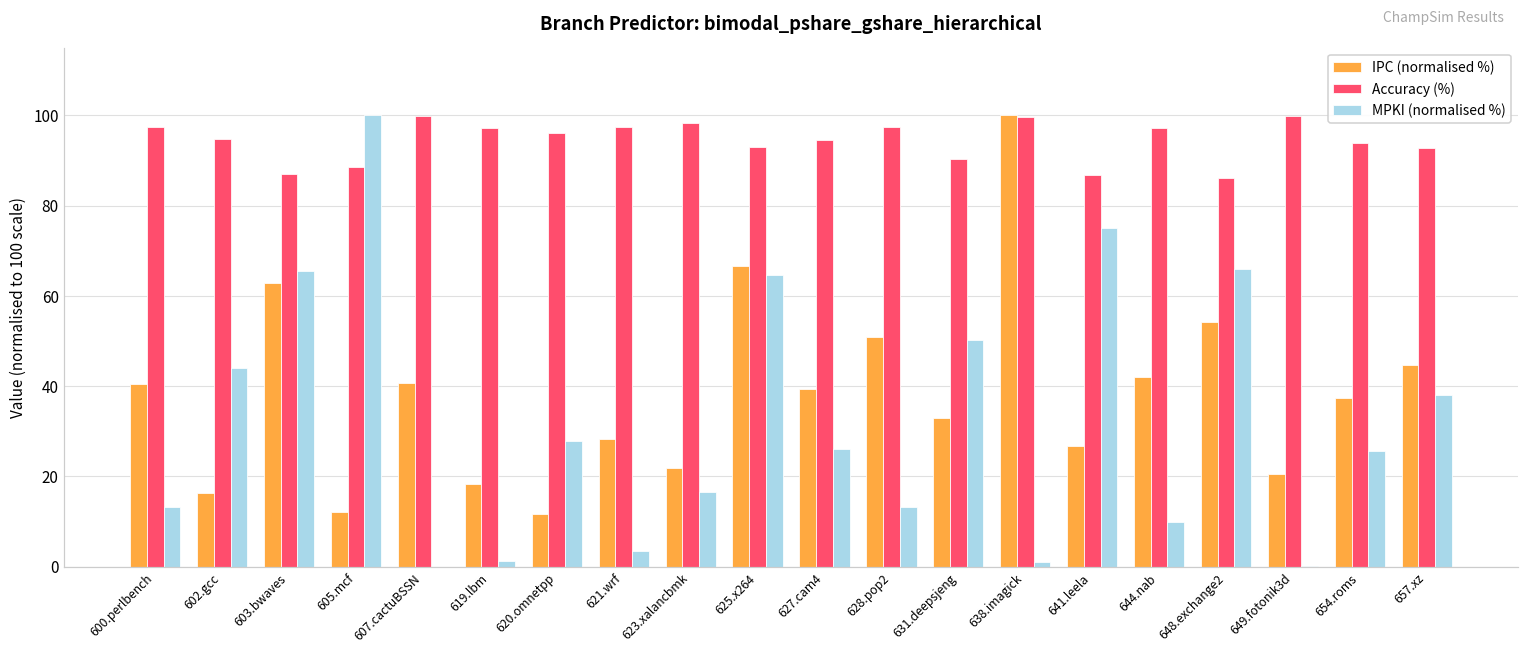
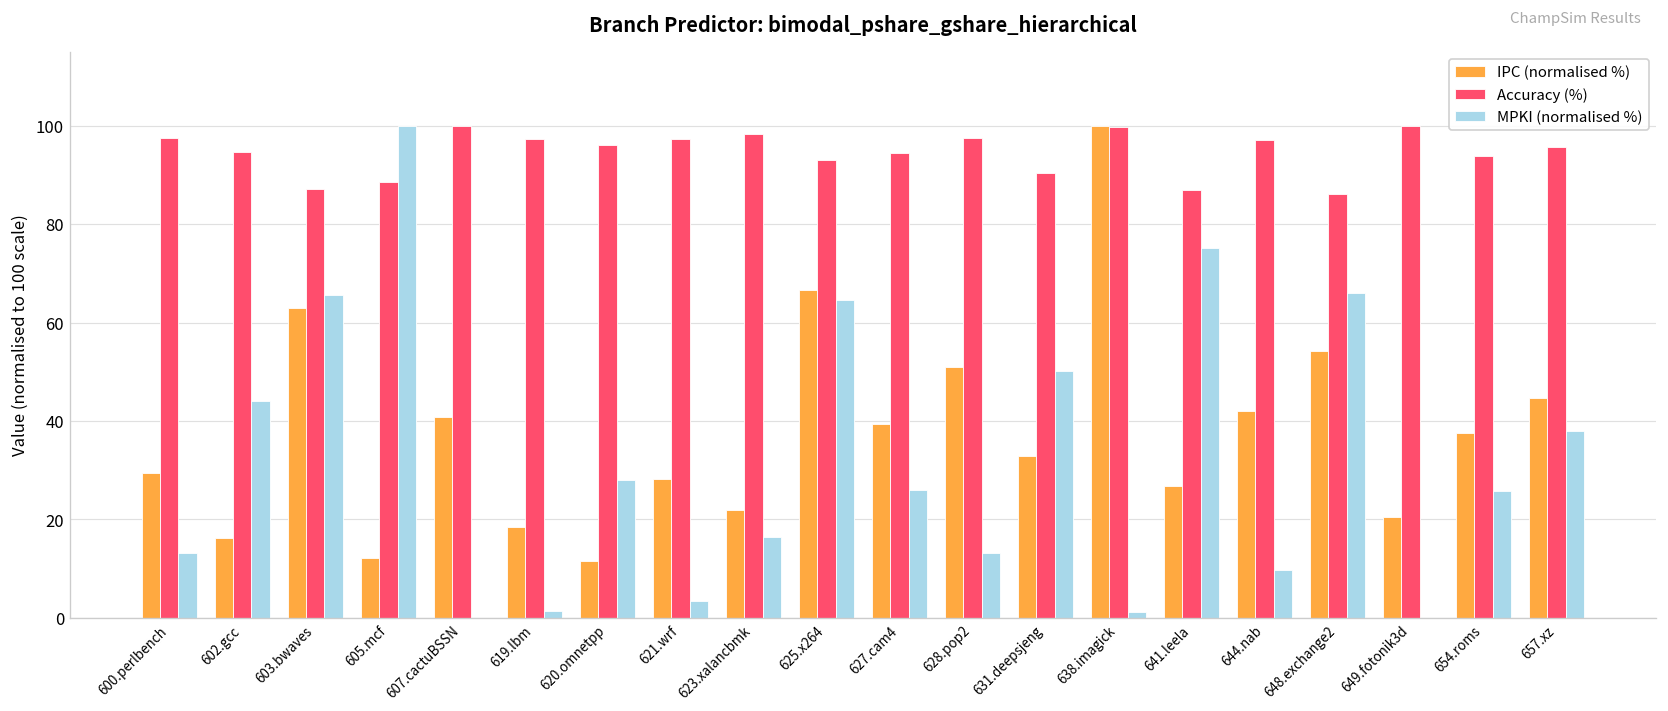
  {
    "IPC (normalised %)": {
-     "600.perlbench": 40,
+     "600.perlbench": 29,
      "602.gcc": 16,
      "603.bwaves": 63,
      "605.mcf": 12,
      "607.cactuBSSN": 41,
      "619.lbm": 18,
      "620.omnetpp": 12,
      "621.wrf": 28,
      "623.xalancbmk": 22,
      "625.x264": 67,
      "627.cam4": 39,
      "628.pop2": 51,
      "631.deepsjeng": 33,
      "638.imagick": 100,
      "641.leela": 27,
      "644.nab": 42,
      "648.exchange2": 54,
      "649.fotonik3d": 21,
      "654.roms": 37,
      "657.xz": 45
    },
    "Accuracy (%)": {
      "600.perlbench": 97,
      "602.gcc": 95,
      "603.bwaves": 87,
      "605.mcf": 89,
      "607.cactuBSSN": 100,
      "619.lbm": 97,
      "620.omnetpp": 96,
      "621.wrf": 97,
      "623.xalancbmk": 98,
      "625.x264": 93,
      "627.cam4": 94,
      "628.pop2": 98,
      "631.deepsjeng": 90,
      "638.imagick": 100,
      "641.leela": 87,
      "644.nab": 97,
      "648.exchange2": 86,
      "649.fotonik3d": 100,
      "654.roms": 94,
-     "657.xz": 93
+     "657.xz": 96
    },
    "MPKI (normalised %)": {
      "600.perlbench": 13,
      "602.gcc": 44,
      "603.bwaves": 66,
      "605.mcf": 100,
      "619.lbm": 1,
      "620.omnetpp": 28,
      "621.wrf": 4,
      "623.xalancbmk": 16,
      "625.x264": 65,
      "627.cam4": 26,
      "628.pop2": 13,
      "631.deepsjeng": 50,
      "638.imagick": 1,
      "641.leela": 75,
      "644.nab": 10,
      "648.exchange2": 66,
      "654.roms": 26,
      "657.xz": 38
    }
  }
